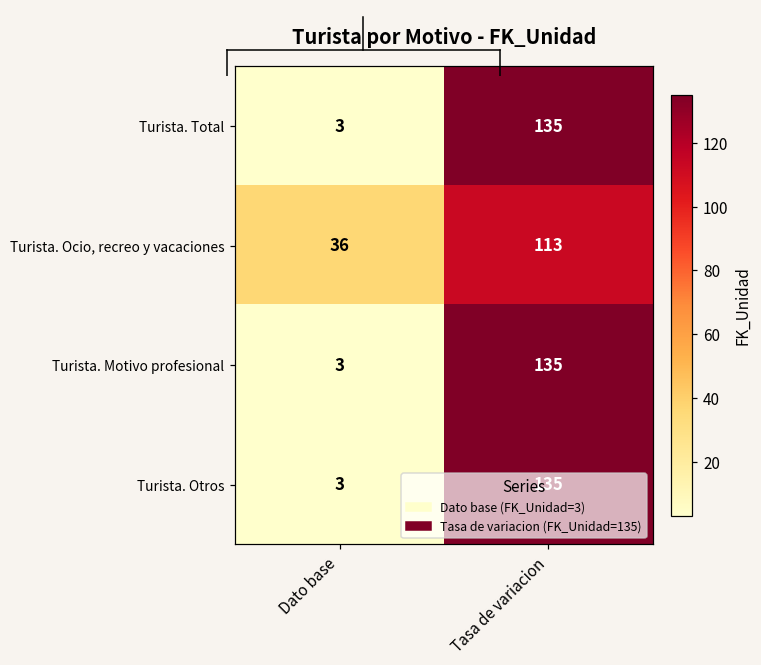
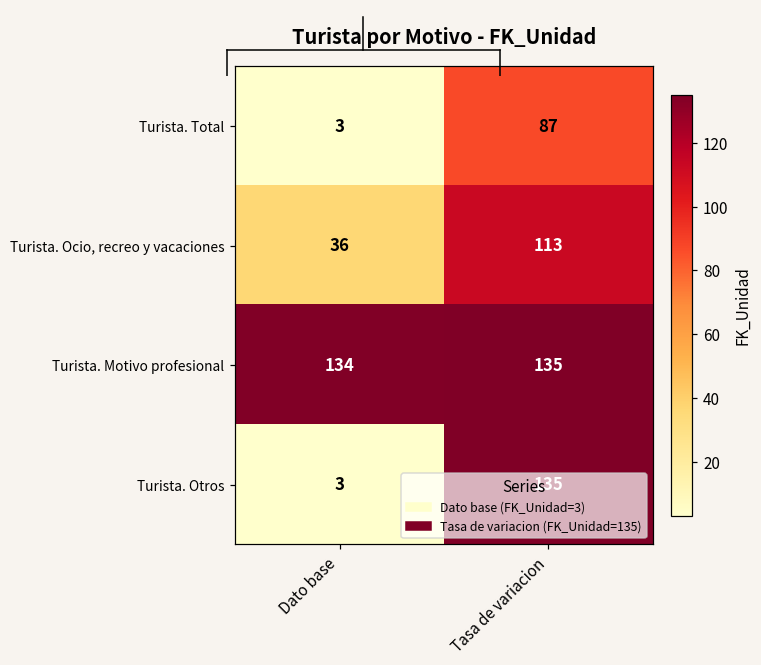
  {
    "Turista por Motivo - FK_Unidad": {
      "Turista. Total": {
        "Dato base": 3,
-       "Tasa de variacion": 135
+       "Tasa de variacion": 87
      },
      "Turista. Ocio, recreo y vacaciones": {
        "Dato base": 36,
        "Tasa de variacion": 113
      },
      "Turista. Motivo profesional": {
-       "Dato base": 3,
+       "Dato base": 134,
        "Tasa de variacion": 135
      },
      "Turista. Otros": {
        "Dato base": 3
      }
    }
  }
